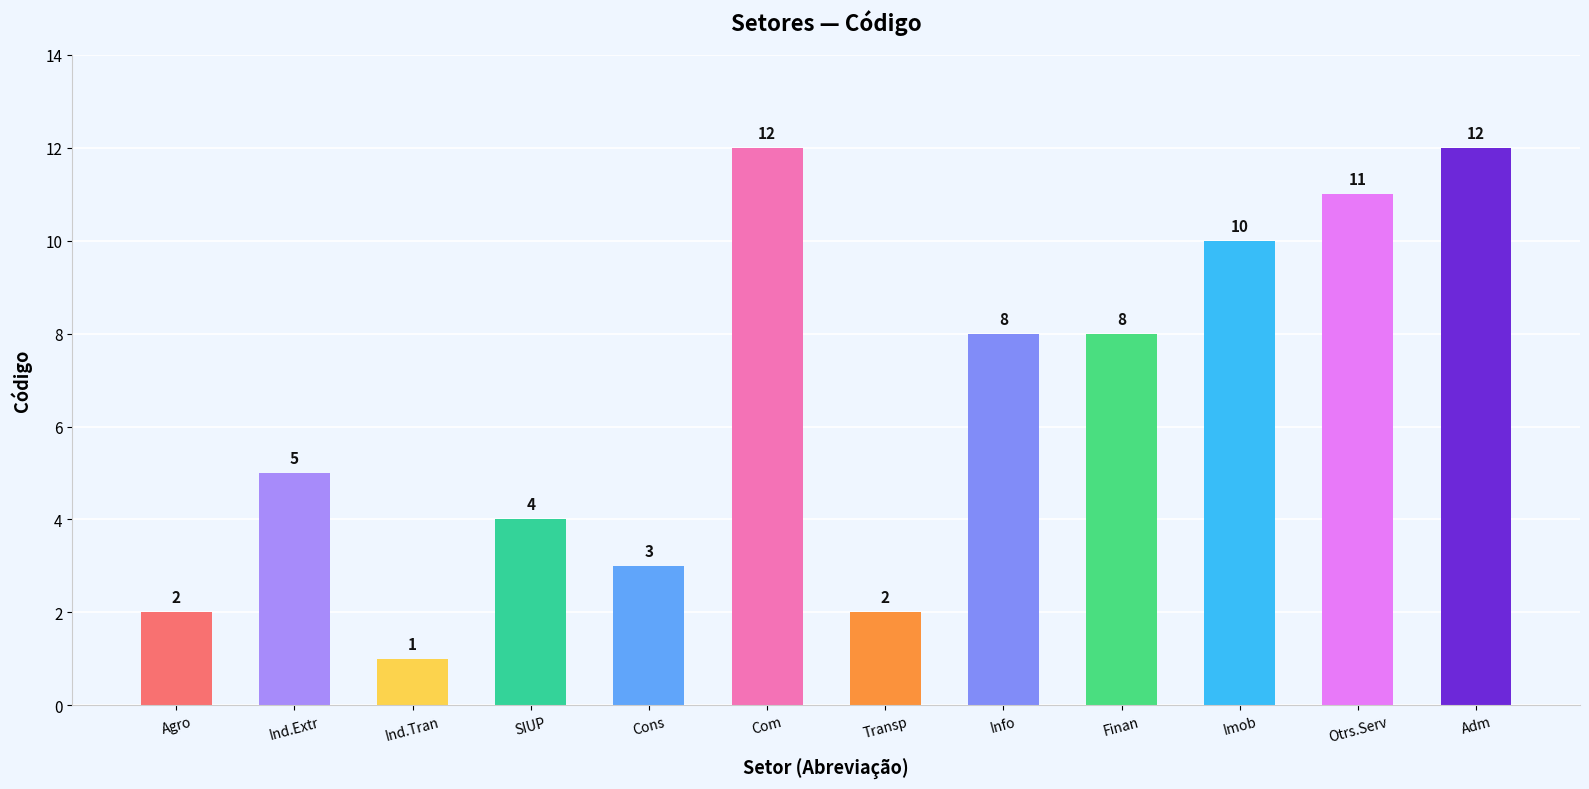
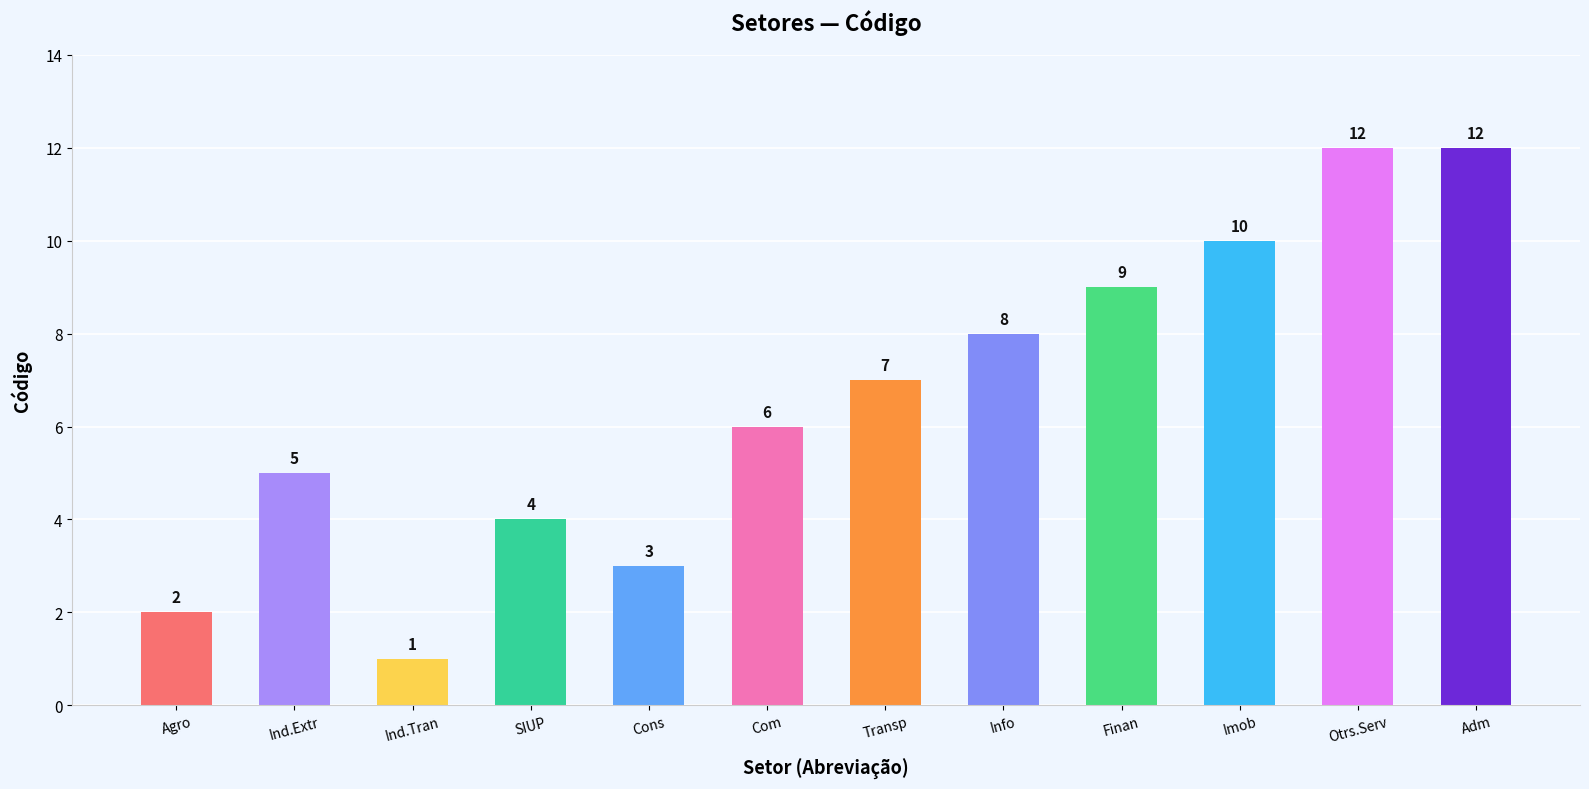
  {
    "Agro": 2,
    "Ind.Extr": 5,
    "Ind.Tran": 1,
    "SIUP": 4,
    "Cons": 3,
-   "Com": 12,
-   "Transp": 2,
+   "Com": 6,
+   "Transp": 7,
    "Info": 8,
-   "Finan": 8,
+   "Finan": 9,
    "Imob": 10,
-   "Otrs.Serv": 11,
+   "Otrs.Serv": 12,
    "Adm": 12
  }
